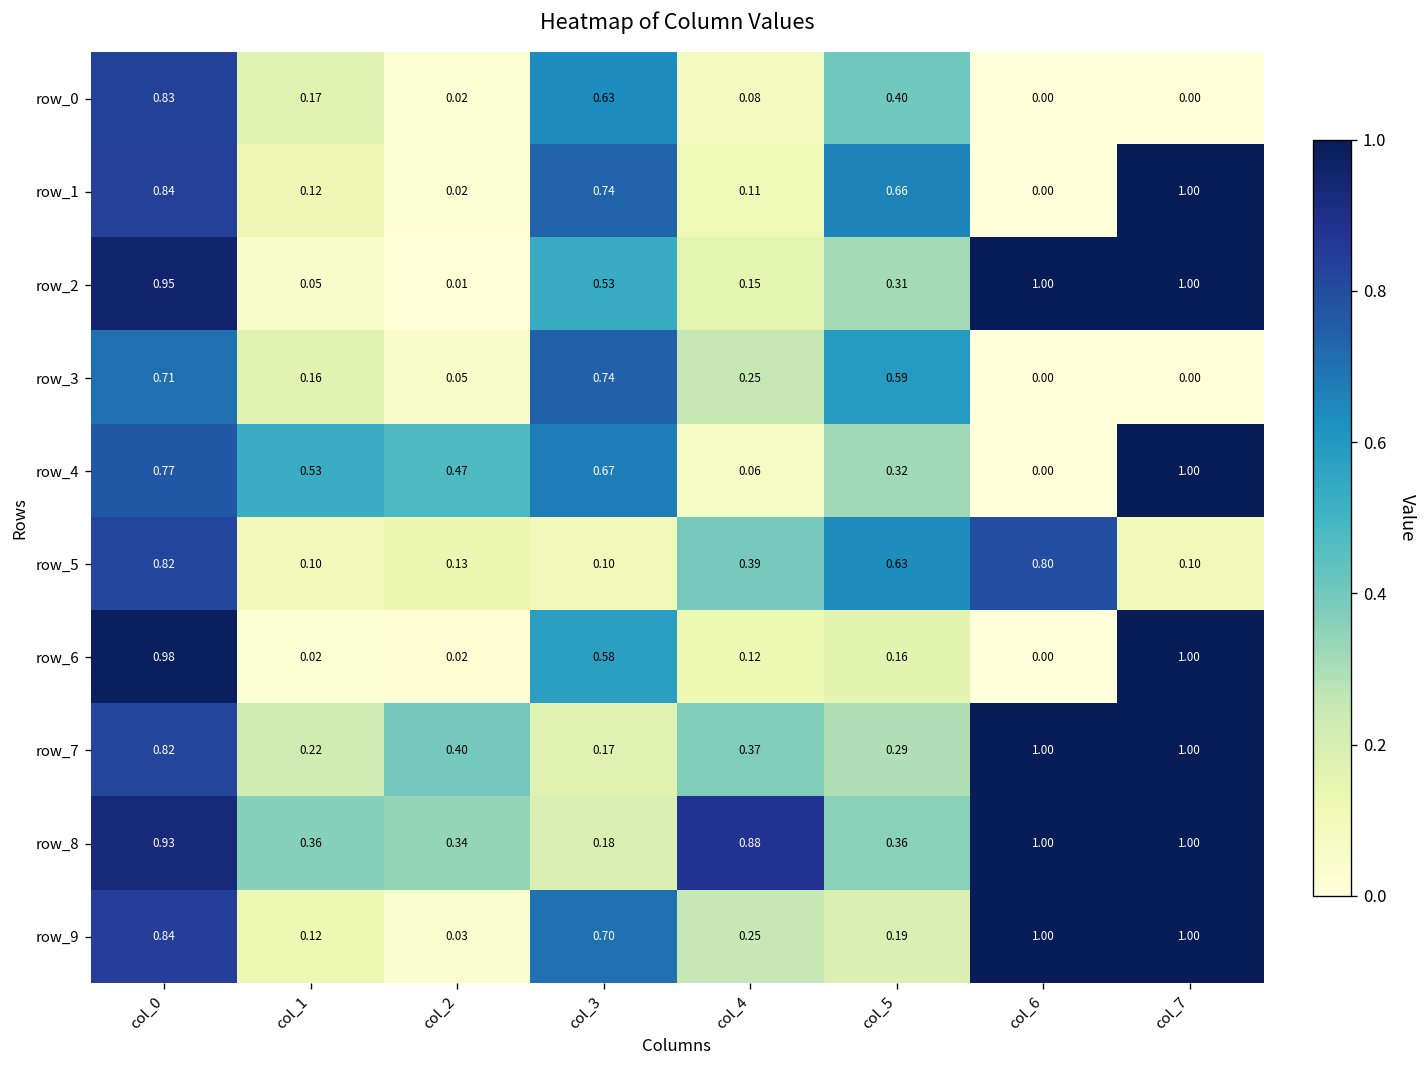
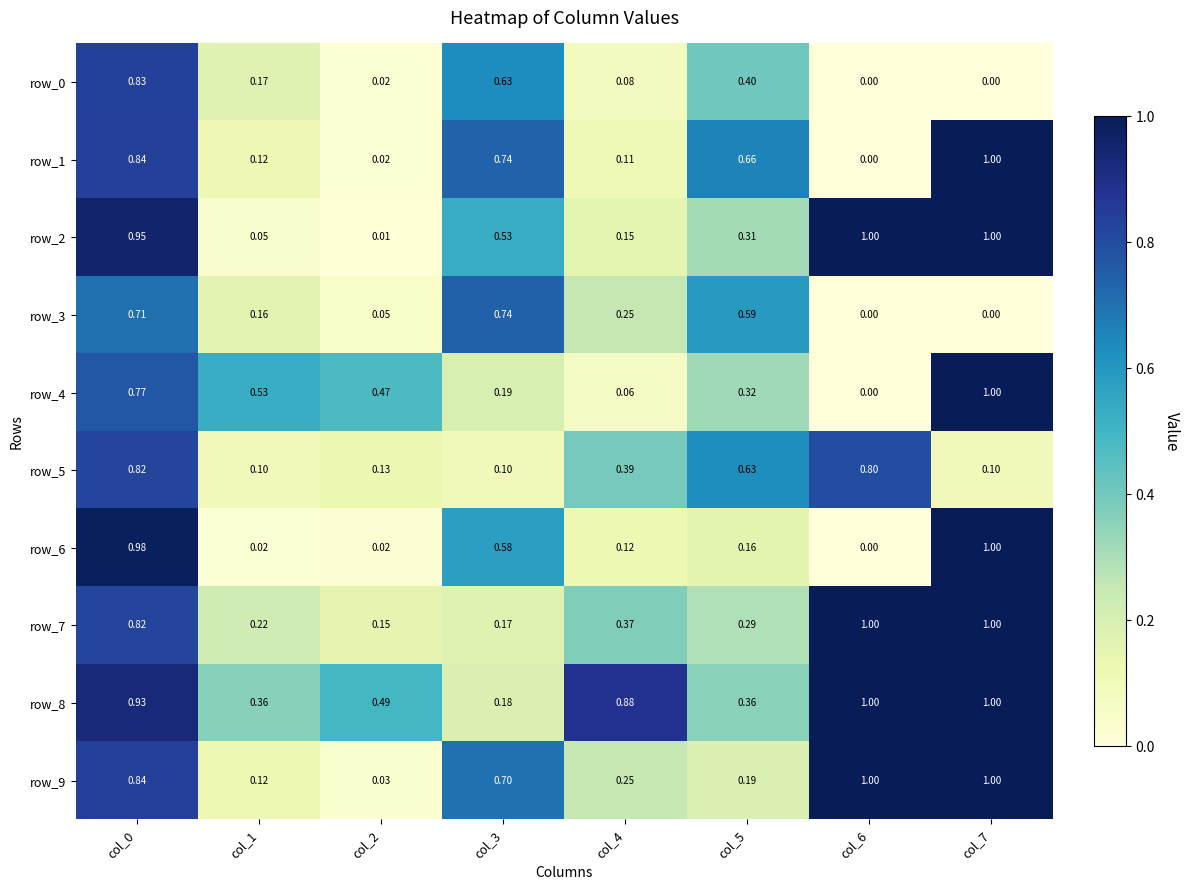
  {
    "row_0": {
      "col_0": 0.83,
      "col_1": 0.17,
      "col_2": 0.02,
      "col_3": 0.63,
      "col_4": 0.08,
      "col_5": 0.40,
      "col_6": 0.00,
      "col_7": 0.00
    },
    "row_1": {
      "col_0": 0.84,
      "col_1": 0.12,
      "col_2": 0.02,
      "col_3": 0.74,
      "col_4": 0.11,
      "col_5": 0.66,
      "col_6": 0.00,
      "col_7": 1.00
    },
    "row_2": {
      "col_0": 0.95,
      "col_1": 0.05,
      "col_2": 0.01,
      "col_3": 0.53,
      "col_4": 0.15,
      "col_5": 0.31,
      "col_6": 1.00,
      "col_7": 1.00
    },
    "row_3": {
      "col_0": 0.71,
      "col_1": 0.16,
      "col_2": 0.05,
      "col_3": 0.74,
      "col_4": 0.25,
      "col_5": 0.59,
      "col_6": 0.00,
      "col_7": 0.00
    },
    "row_4": {
      "col_0": 0.77,
      "col_1": 0.53,
      "col_2": 0.47,
-     "col_3": 0.67,
+     "col_3": 0.19,
      "col_4": 0.06,
      "col_5": 0.32,
      "col_6": 0.00,
      "col_7": 1.00
    },
    "row_5": {
      "col_0": 0.82,
      "col_1": 0.10,
      "col_2": 0.13,
      "col_3": 0.10,
      "col_4": 0.39,
      "col_5": 0.63,
      "col_6": 0.80,
      "col_7": 0.10
    },
    "row_6": {
      "col_0": 0.98,
      "col_1": 0.02,
      "col_2": 0.02,
      "col_3": 0.58,
      "col_4": 0.12,
      "col_5": 0.16,
      "col_6": 0.00,
      "col_7": 1.00
    },
    "row_7": {
      "col_0": 0.82,
      "col_1": 0.22,
-     "col_2": 0.40,
+     "col_2": 0.15,
      "col_3": 0.17,
      "col_4": 0.37,
      "col_5": 0.29,
      "col_6": 1.00,
      "col_7": 1.00
    },
    "row_8": {
      "col_0": 0.93,
      "col_1": 0.36,
-     "col_2": 0.34,
+     "col_2": 0.49,
      "col_3": 0.18,
      "col_4": 0.88,
      "col_5": 0.36,
      "col_6": 1.00,
      "col_7": 1.00
    },
    "row_9": {
      "col_0": 0.84,
      "col_1": 0.12,
      "col_2": 0.03,
      "col_3": 0.70,
      "col_4": 0.25,
      "col_5": 0.19,
      "col_6": 1.00,
      "col_7": 1.00
    }
  }
